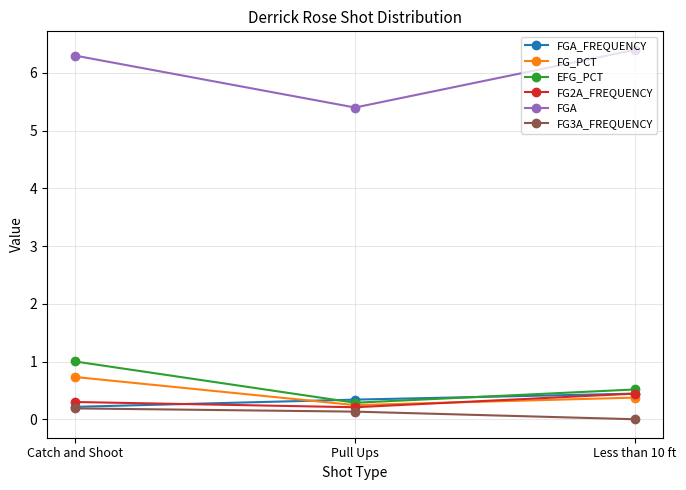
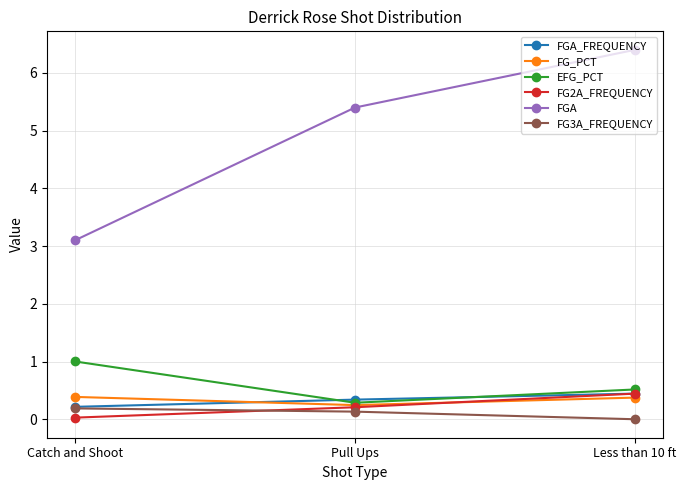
  {
    "FGA_FREQUENCY": {
      "Pull Ups": 0.3
    },
    "FG_PCT": {
-     "Catch and Shoot": 0.7,
+     "Catch and Shoot": 0.4,
      "Less than 10 ft": 0.4
    },
    "EFG_PCT": {
      "Catch and Shoot": 1.0,
      "Less than 10 ft": 0.5
    },
    "FG2A_FREQUENCY": {
-     "Catch and Shoot": 0.3
+     "Catch and Shoot": 0.0
    },
    "FGA": {
-     "Catch and Shoot": 6.3,
+     "Catch and Shoot": 3.1,
      "Pull Ups": 5.4
    },
    "FG3A_FREQUENCY": {
      "Pull Ups": 0.1,
      "Less than 10 ft": 0.0
    }
  }
